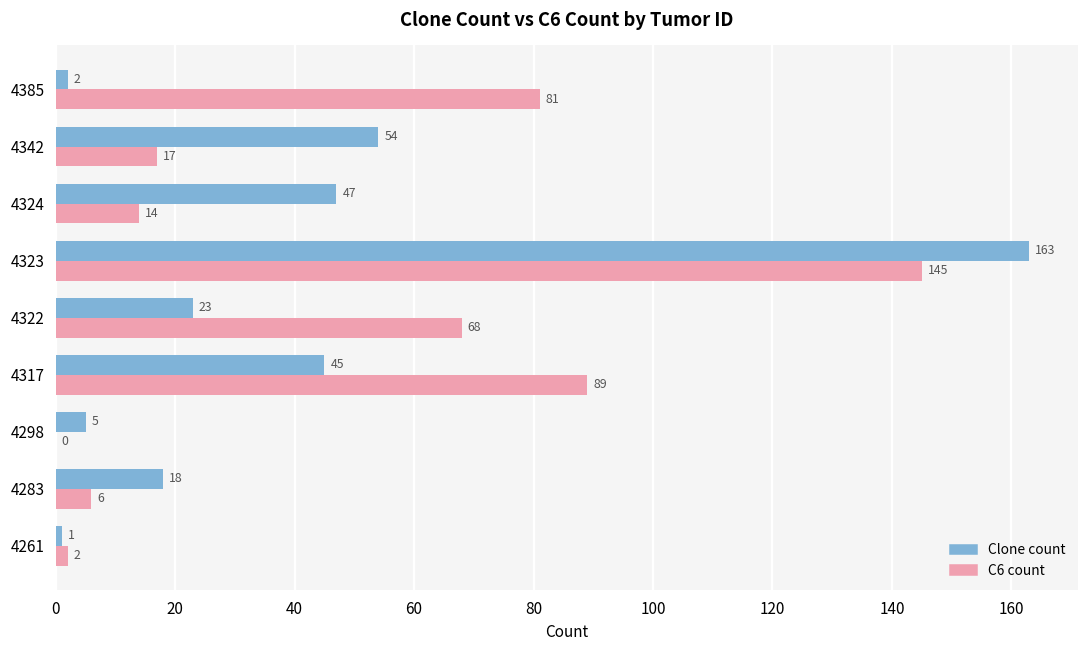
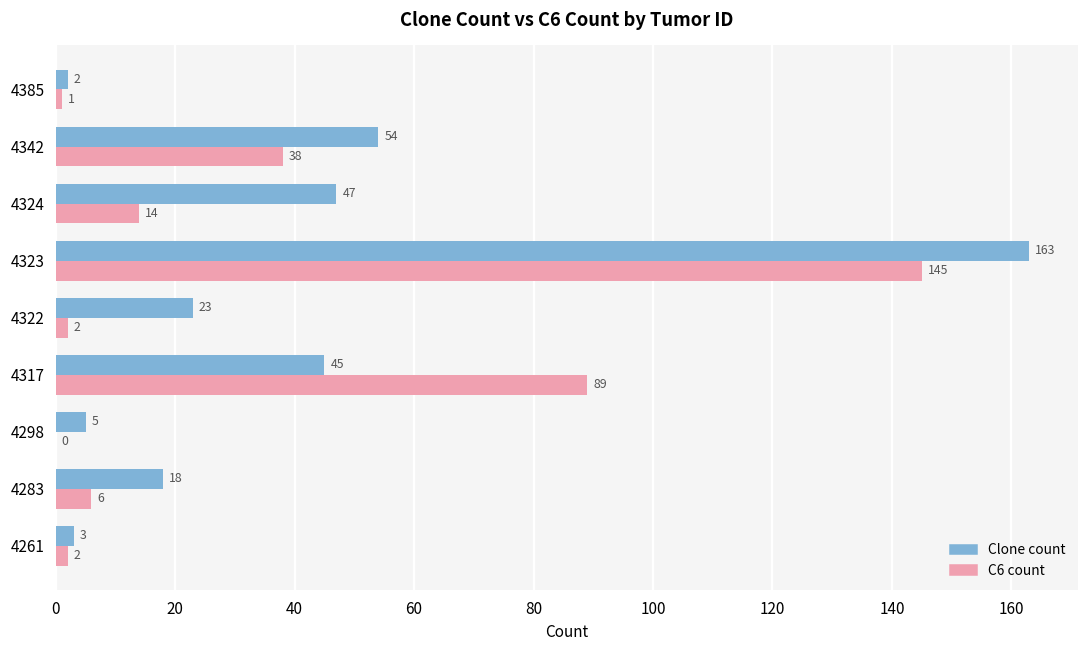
  {
    "Clone count": {
      "4385": 2,
      "4342": 54,
      "4324": 47,
      "4323": 163,
      "4322": 23,
      "4317": 45,
      "4298": 5,
      "4283": 18,
-     "4261": 1
+     "4261": 3
    },
    "C6 count": {
-     "4385": 81,
-     "4342": 17,
+     "4385": 1,
+     "4342": 38,
      "4324": 14,
      "4323": 145,
-     "4322": 68,
+     "4322": 2,
      "4317": 89,
      "4298": 0,
      "4283": 6,
      "4261": 2
    }
  }
